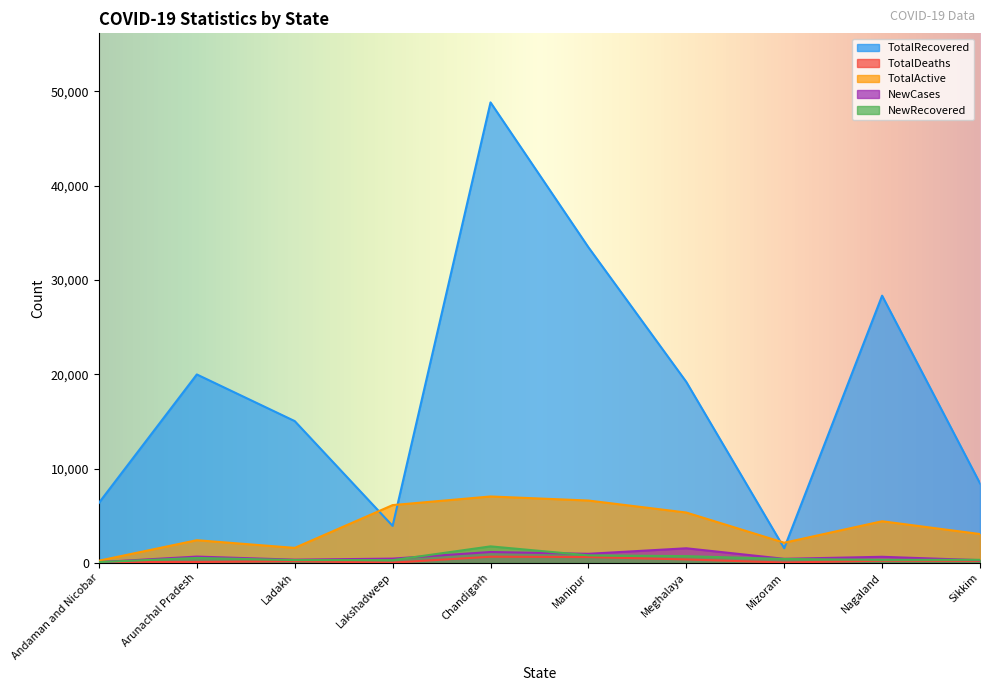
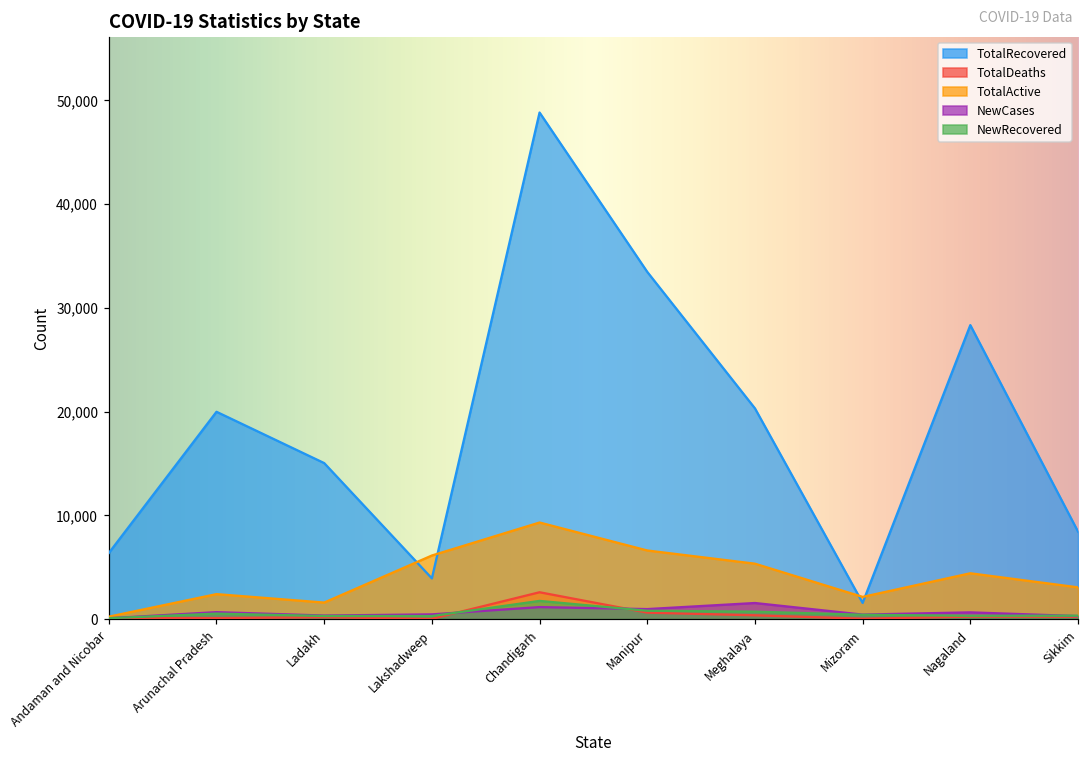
  {
    "TotalRecovered": {
      "Andaman and Nicobar": "6,000",
      "Arunachal Pradesh": "20,000",
      "Ladakh": "15,000",
      "Lakshadweep": "4,000",
      "Chandigarh": "49,000",
      "Manipur": "33,000",
-     "Meghalaya": "19,000",
+     "Meghalaya": "20,000",
      "Mizoram": "2,000",
      "Nagaland": "28,000",
      "Sikkim": "8,000"
    },
    "TotalDeaths": {
      "Arunachal Pradesh": "0",
      "Lakshadweep": "0",
-     "Chandigarh": "1,000",
+     "Chandigarh": "3,000",
      "Meghalaya": "0",
      "Mizoram": "0"
    },
    "TotalActive": {
      "Arunachal Pradesh": "2,000",
      "Ladakh": "2,000",
      "Lakshadweep": "6,000",
-     "Chandigarh": "7,000",
+     "Chandigarh": "9,000",
      "Manipur": "7,000",
      "Meghalaya": "5,000",
      "Mizoram": "2,000",
      "Nagaland": "4,000",
      "Sikkim": "3,000"
    },
    "NewCases": {
      "Chandigarh": "1,000",
      "Meghalaya": "2,000",
      "Nagaland": "1,000"
    },
    "NewRecovered": {
      "Chandigarh": "2,000",
      "Meghalaya": "1,000"
    }
  }
